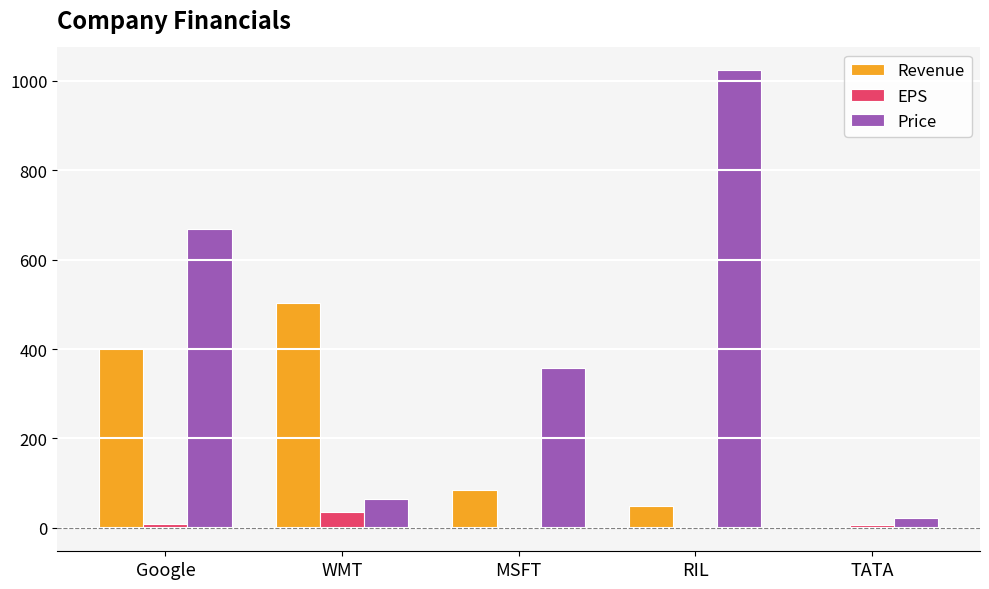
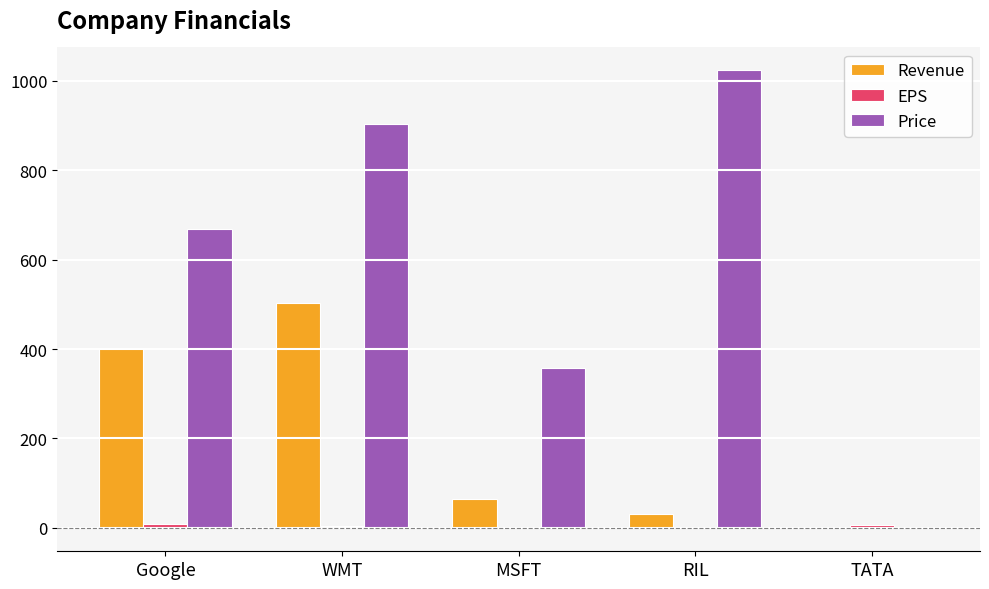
  {
    "Revenue": {
      "Google": 400,
      "WMT": 500,
-     "MSFT": 90,
-     "RIL": 50
+     "MSFT": 60,
+     "RIL": 30
    },
    "EPS": {
      "Google": 10,
-     "WMT": 40,
+     "WMT": 0,
      "RIL": 0,
      "TATA": 10
    },
    "Price": {
      "Google": 670,
-     "WMT": 70,
+     "WMT": 900,
      "MSFT": 360,
      "RIL": 1020,
-     "TATA": 20
+     "TATA": 0
    }
  }
